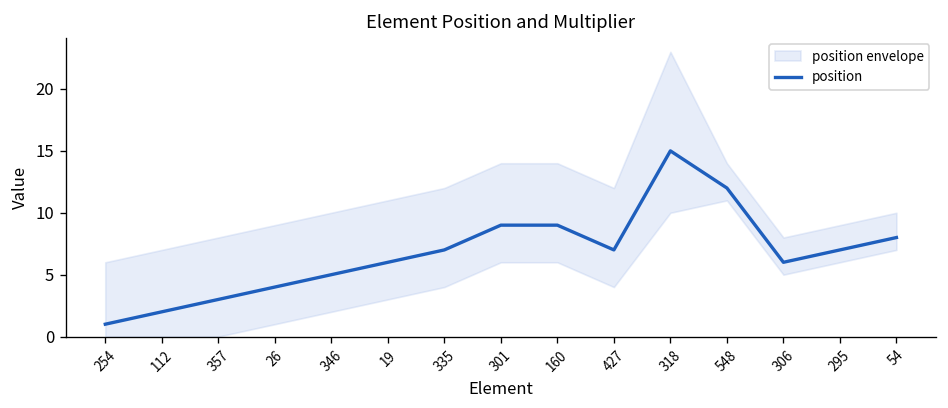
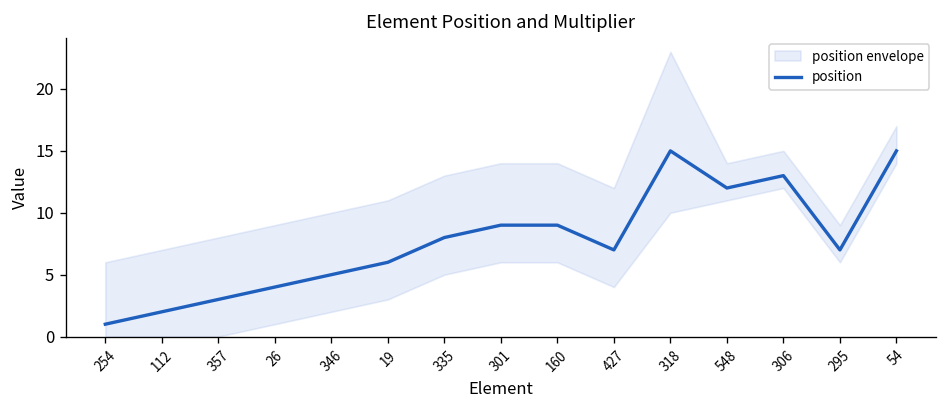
  {
    "position": {
      "254": 1,
      "112": 2,
      "357": 3,
      "26": 4,
      "346": 5,
      "19": 6,
-     "335": 7,
+     "335": 8,
      "301": 9,
      "160": 9,
      "427": 7,
      "318": 15,
      "548": 12,
-     "306": 6,
+     "306": 13,
      "295": 7,
-     "54": 8
+     "54": 15
    },
    "position envelope": {
      "254": 6,
      "112": 7,
      "357": 8
    }
  }
